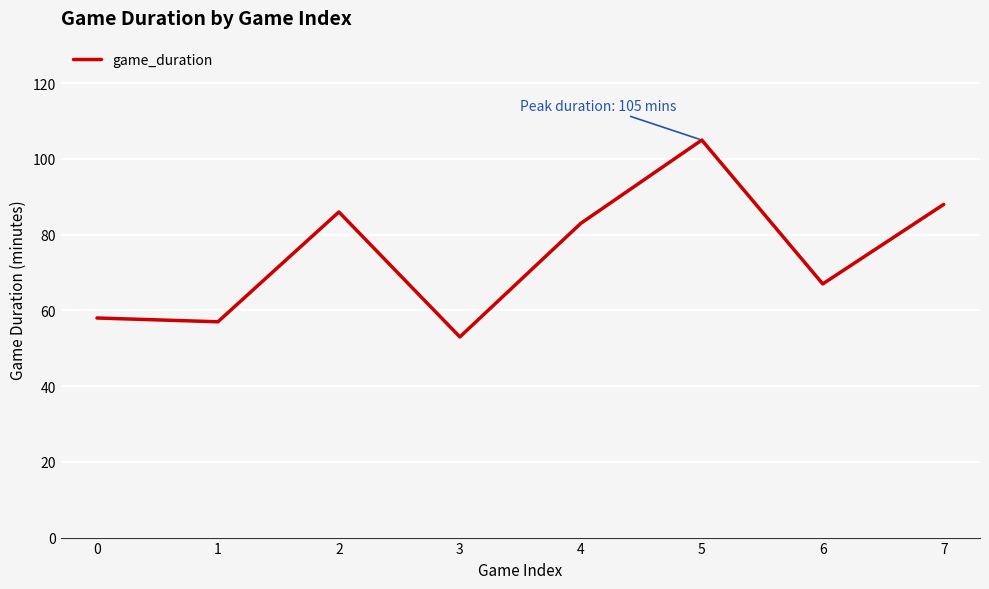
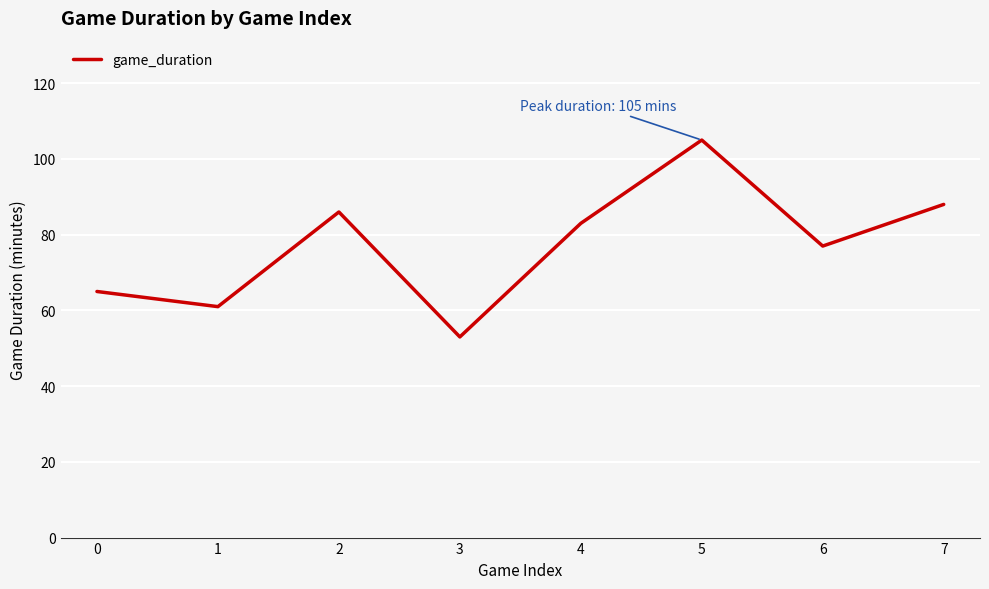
  {
-   "0": 58,
-   "1": 57,
+   "0": 65,
+   "1": 61,
    "2": 86,
    "3": 53,
    "4": 83,
-   "6": 67,
+   "6": 77,
    "7": 88
  }
